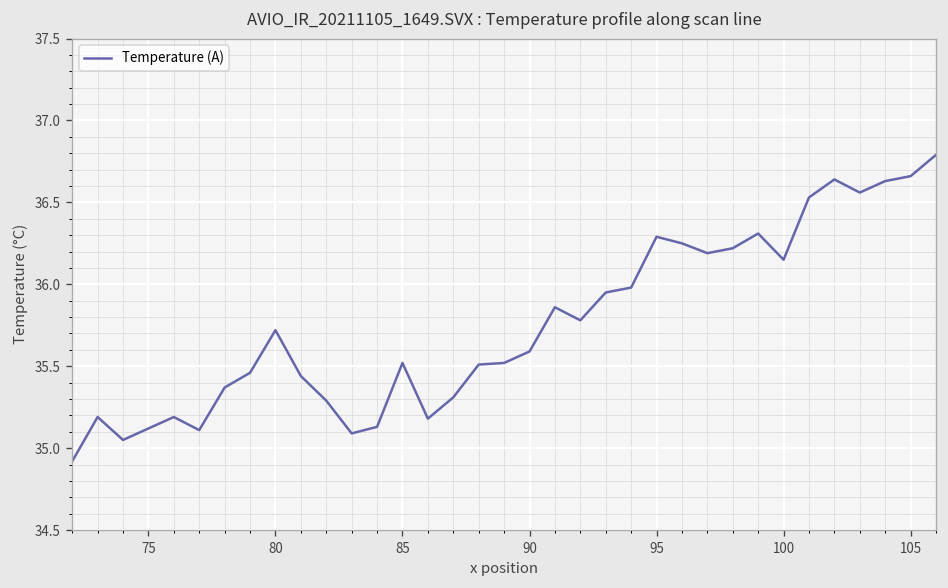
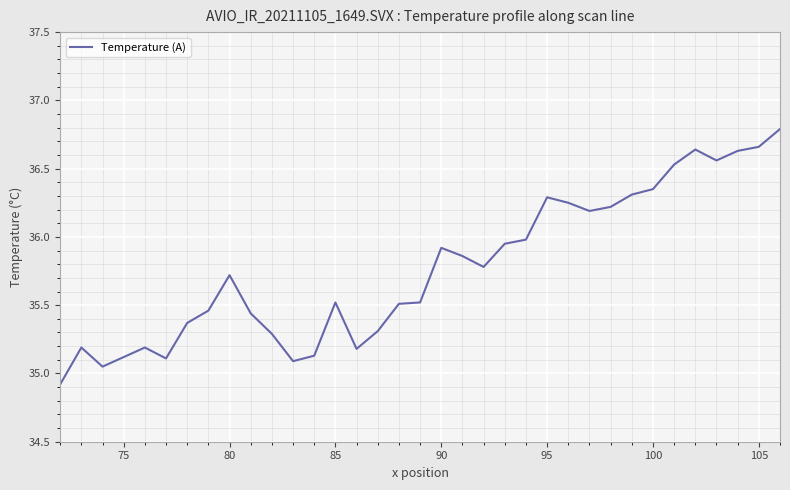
  {
    "75": 35.12,
    "80": 35.72,
    "85": 35.52,
-   "90": 35.59,
+   "90": 35.92,
    "95": 36.29,
-   "100": 36.15,
+   "100": 36.35,
    "105": 36.66
  }
